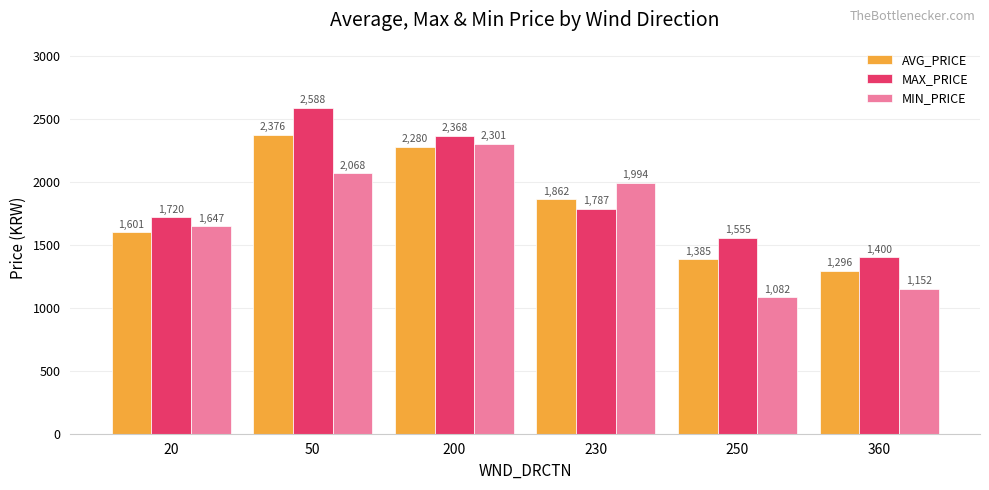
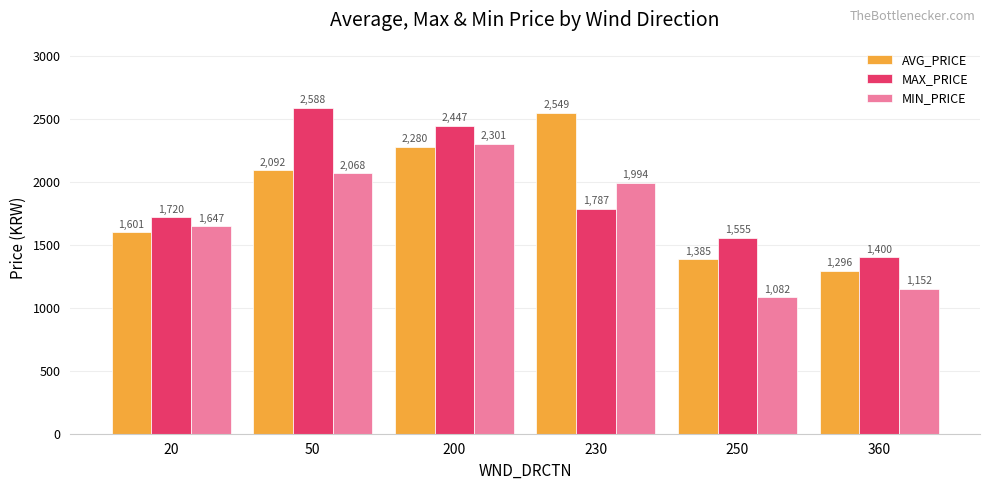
  {
    "AVG_PRICE": {
      "20": "1,601",
-     "50": "2,376",
+     "50": "2,092",
      "200": "2,280",
-     "230": "1,862",
+     "230": "2,549",
      "250": "1,385",
      "360": "1,296"
    },
    "MAX_PRICE": {
      "20": "1,720",
      "50": "2,588",
-     "200": "2,368",
+     "200": "2,447",
      "230": "1,787",
      "250": "1,555",
      "360": "1,400"
    },
    "MIN_PRICE": {
      "20": "1,647",
      "50": "2,068",
      "200": "2,301",
      "230": "1,994",
      "250": "1,082",
      "360": "1,152"
    }
  }
